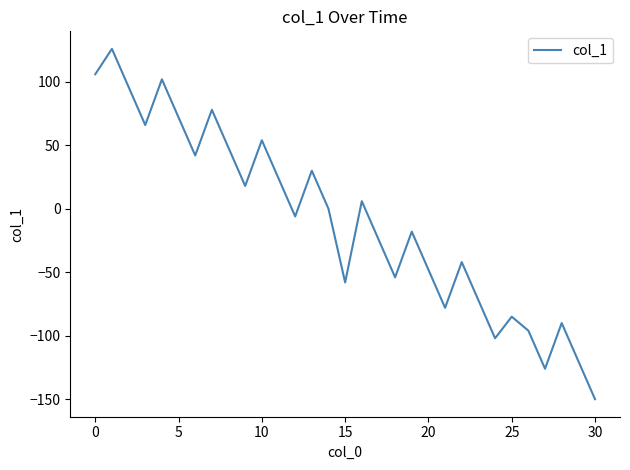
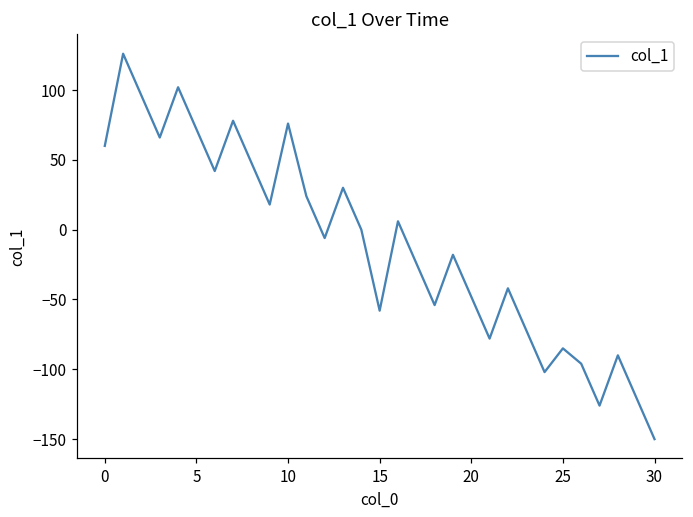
  {
-   "0": 106,
+   "0": 60,
    "5": 72,
-   "10": 54,
+   "10": 76,
    "15": -58,
    "20": -48,
    "25": -85,
    "30": -150
  }
